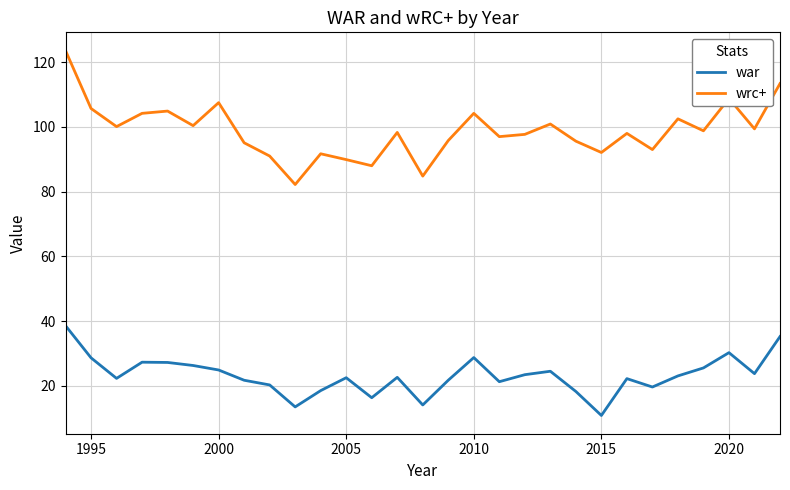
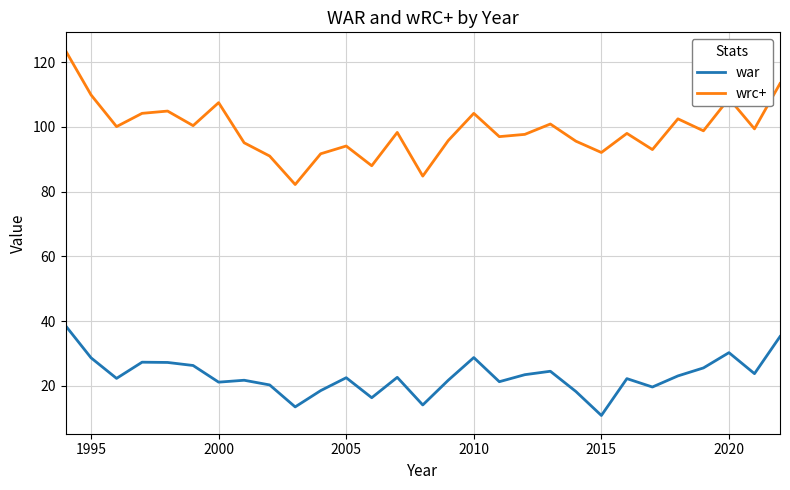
  {
    "war": {
      "1995": 29,
-     "2000": 25,
+     "2000": 21,
      "2005": 22,
      "2010": 29,
      "2015": 11,
      "2020": 30
    },
    "wrc+": {
-     "1995": 106,
+     "1995": 110,
      "2000": 108,
-     "2005": 90,
+     "2005": 94,
      "2010": 104,
      "2015": 92
    }
  }
